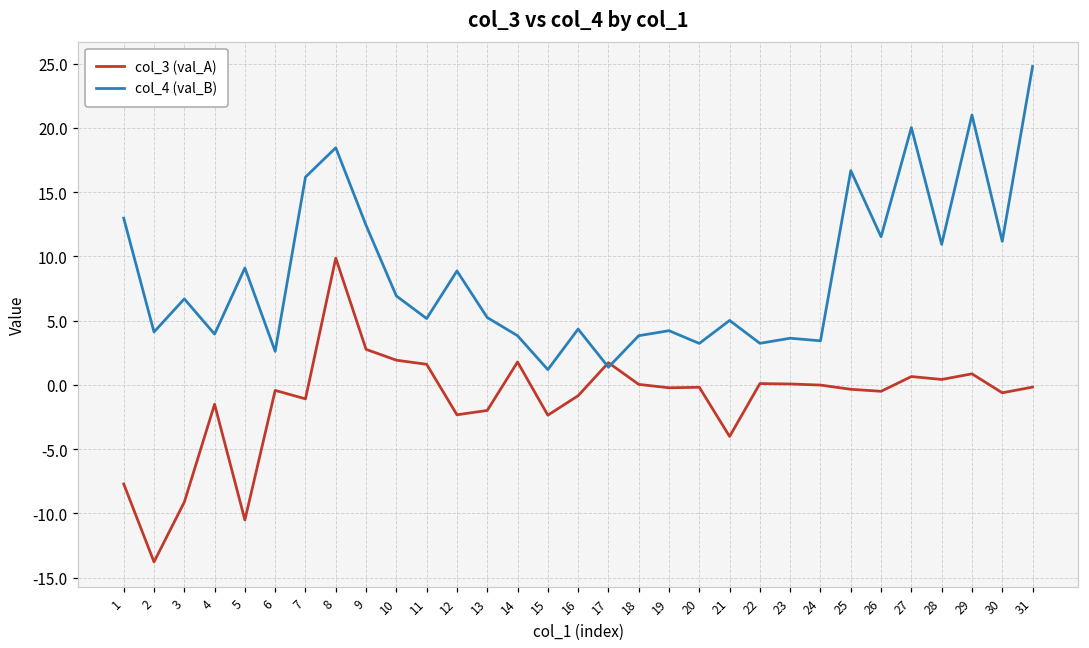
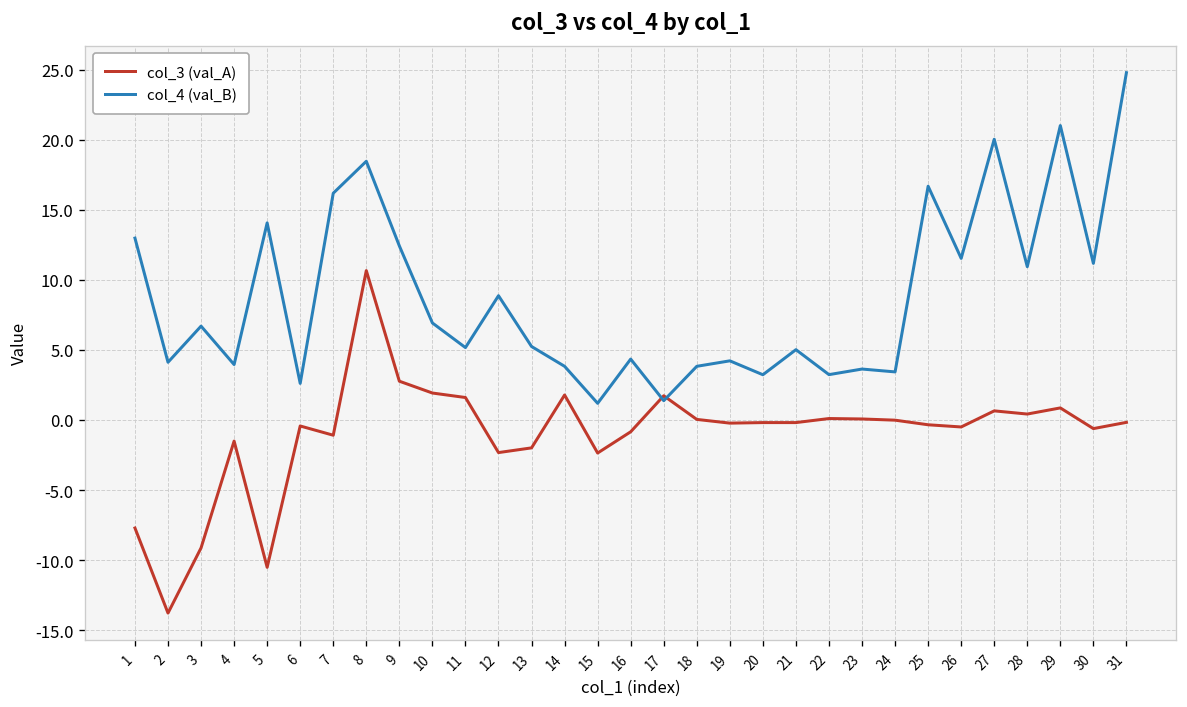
  {
    "col_3 (val_A)": {
      "1": -7.7,
      "2": -13.8,
      "3": -9.1,
      "4": -1.5,
      "5": -10.5,
      "6": -0.4,
      "7": -1.1,
-     "8": 9.9,
+     "8": 10.7,
      "9": 2.8,
      "10": 1.9,
      "11": 1.6,
      "12": -2.3,
      "13": -2.0,
      "14": 1.8,
      "15": -2.4,
      "16": -0.8,
      "17": 1.7,
      "18": 0.0,
      "19": -0.2,
      "20": -0.2,
-     "21": -4.0,
+     "21": -0.2,
      "22": 0.1,
      "23": 0.1,
      "24": 0.0,
      "25": -0.3,
      "26": -0.5,
      "27": 0.6,
      "28": 0.4,
      "29": 0.9,
      "30": -0.6,
      "31": -0.2
    },
    "col_4 (val_B)": {
      "1": 13.0,
      "2": 4.1,
      "3": 6.7,
      "4": 4.0,
-     "5": 9.1,
+     "5": 14.1,
      "6": 2.6,
      "7": 16.2,
      "8": 18.5,
      "9": 12.4,
      "10": 6.9,
      "11": 5.2,
      "12": 8.9,
      "13": 5.2,
      "14": 3.8,
      "15": 1.2,
      "16": 4.3,
      "17": 1.4,
      "18": 3.8,
      "19": 4.2,
      "20": 3.2,
      "21": 5.0,
      "22": 3.2,
      "23": 3.6,
      "24": 3.4,
      "25": 16.7,
      "26": 11.5,
      "27": 20.0,
      "28": 10.9,
      "29": 21.0,
      "30": 11.2,
      "31": 24.8
    }
  }
